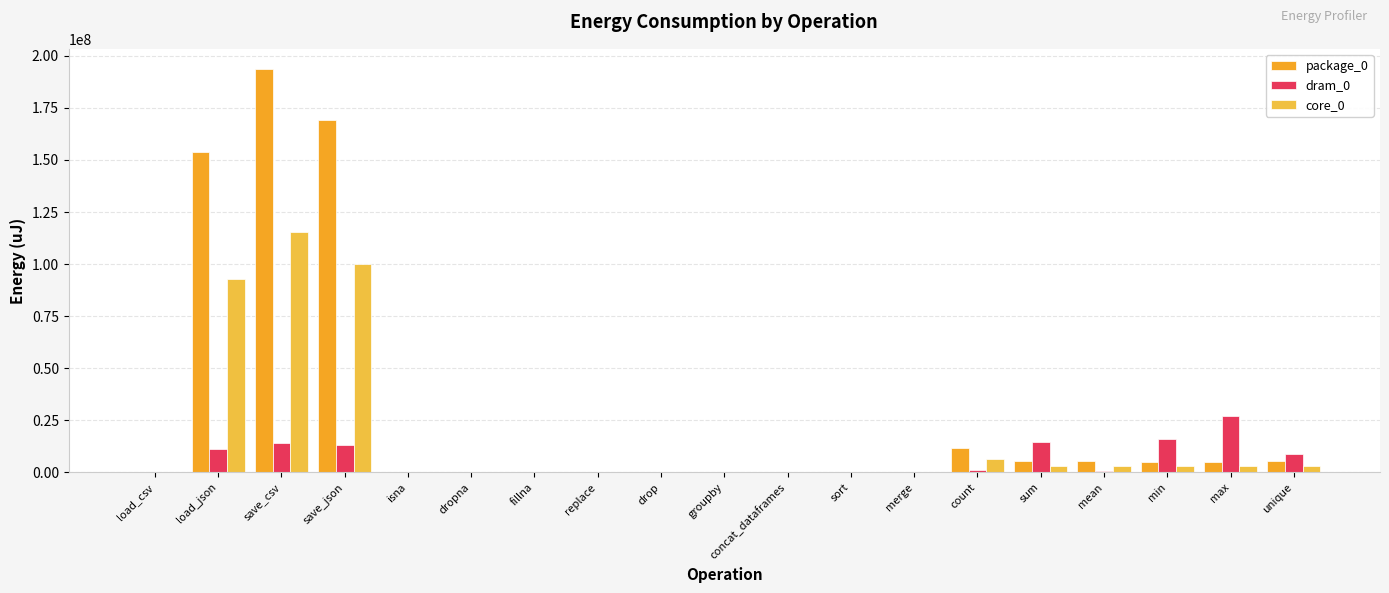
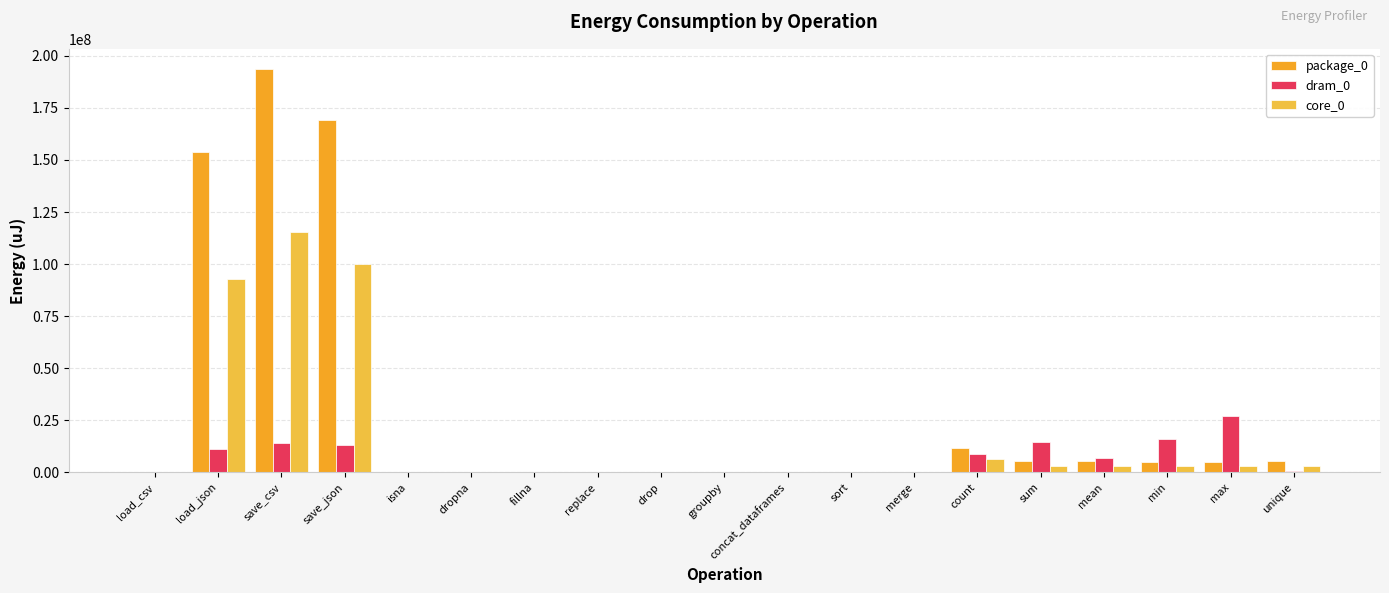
  {
    "dram_0": {
      "load_json": 11000000,
      "save_csv": 14000000,
      "save_json": 13000000,
      "groupby": 0,
-     "count": 1000000,
+     "count": 9000000,
      "sum": 14000000,
-     "mean": 1000000,
+     "mean": 7000000,
      "min": 16000000,
      "max": 27000000,
-     "unique": 9000000
+     "unique": 1000000
    }
  }
